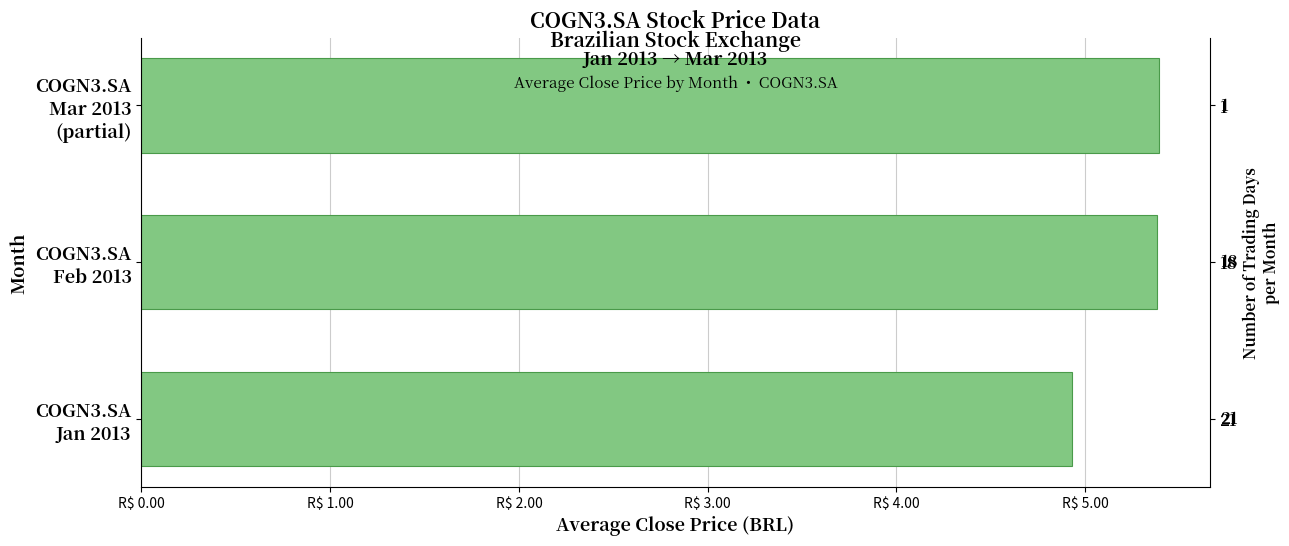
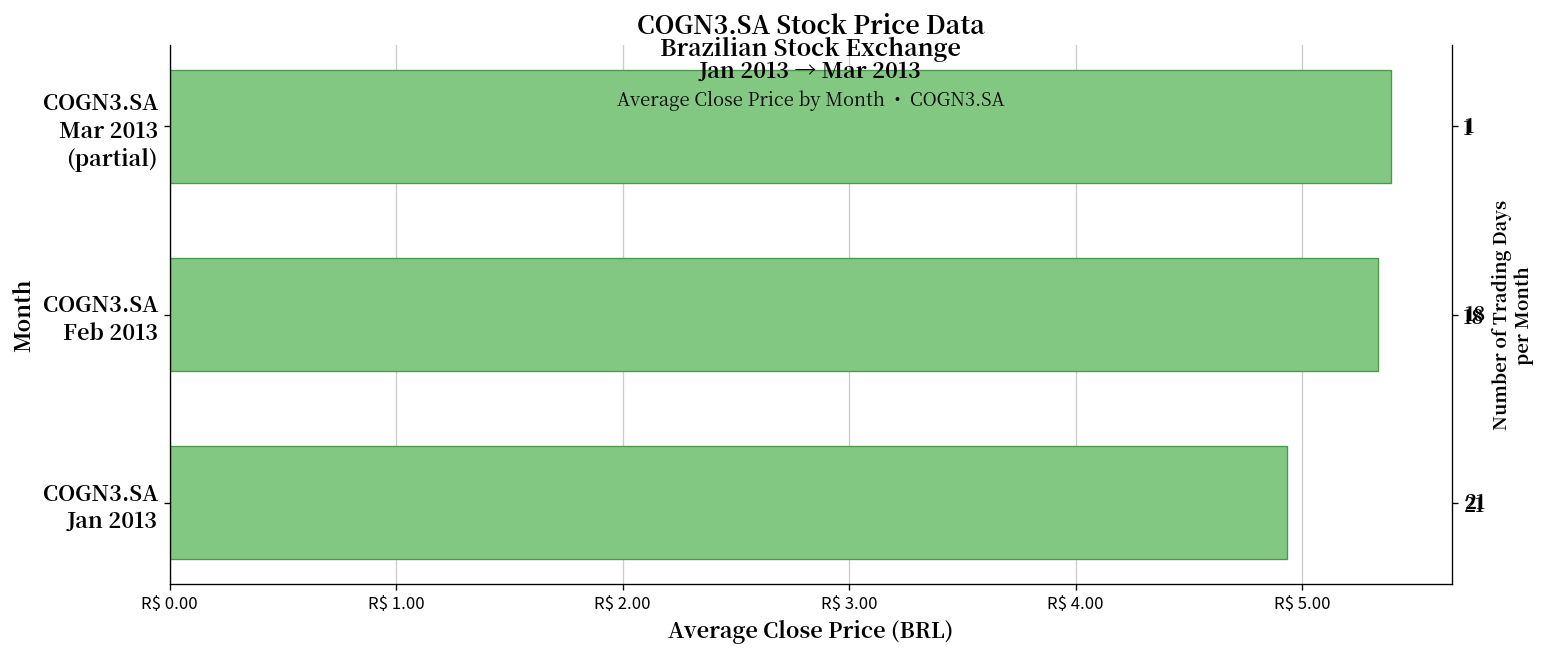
  {
    "COGN3.SA Mar 2013 (partial)": "R$ 5.39",
-   "COGN3.SA Feb 2013": "R$ 5.38",
+   "COGN3.SA Feb 2013": "R$ 5.33",
    "COGN3.SA Jan 2013": "R$ 4.93"
  }
